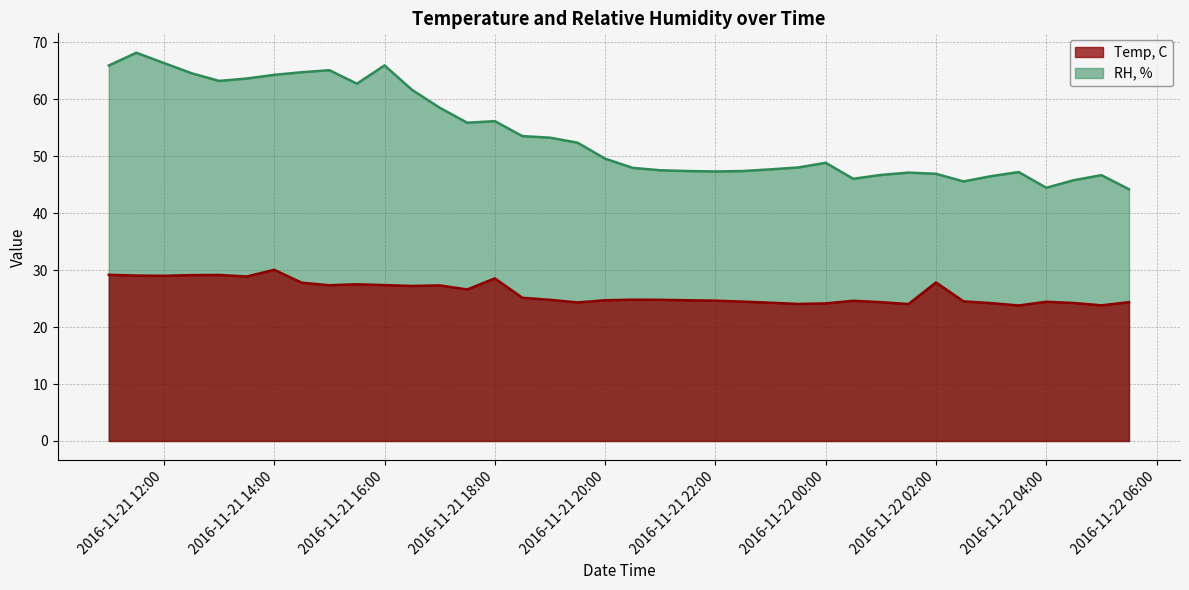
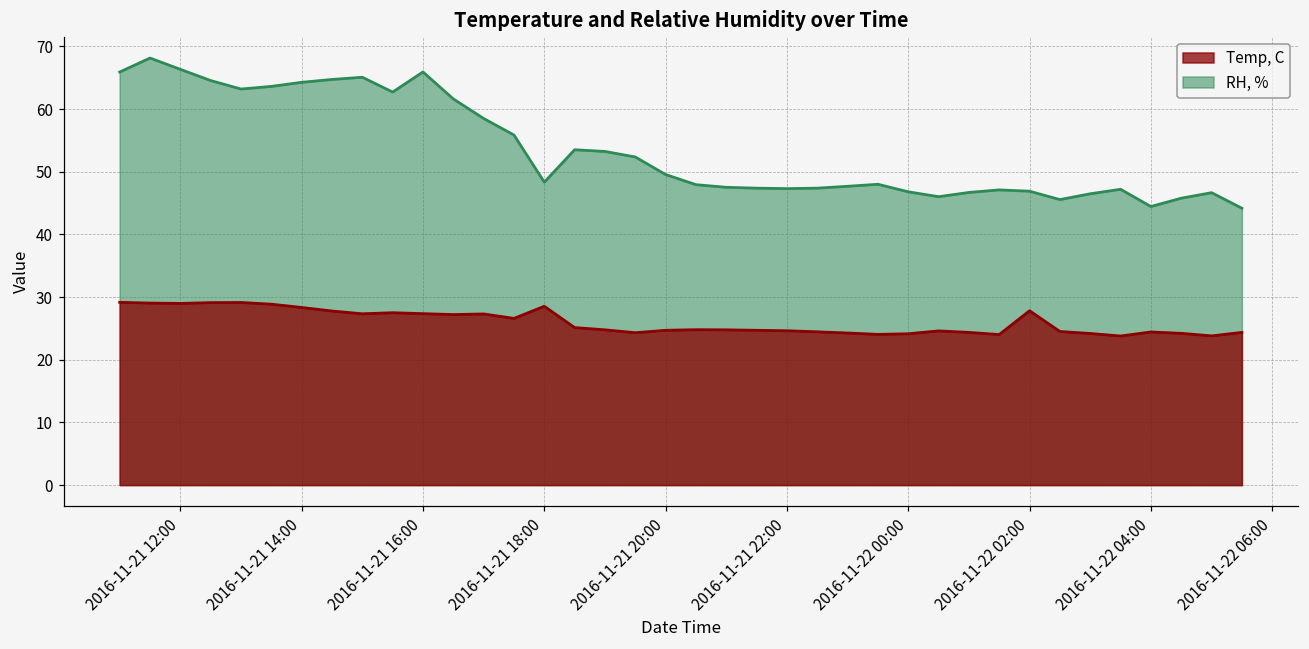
  {
    "Temp, C": {
      "2016-11-21 12:00": 29,
-     "2016-11-21 14:00": 30,
+     "2016-11-21 14:00": 28,
      "2016-11-21 16:00": 27,
      "2016-11-21 18:00": 29,
      "2016-11-21 20:00": 25,
      "2016-11-21 22:00": 25,
      "2016-11-22 00:00": 24,
      "2016-11-22 02:00": 28,
      "2016-11-22 04:00": 24
    },
    "RH, %": {
      "2016-11-21 12:00": 66,
      "2016-11-21 14:00": 64,
      "2016-11-21 16:00": 66,
-     "2016-11-21 18:00": 56,
+     "2016-11-21 18:00": 48,
      "2016-11-21 20:00": 50,
      "2016-11-21 22:00": 47,
-     "2016-11-22 00:00": 49,
+     "2016-11-22 00:00": 47,
      "2016-11-22 02:00": 47,
      "2016-11-22 04:00": 44
    }
  }
